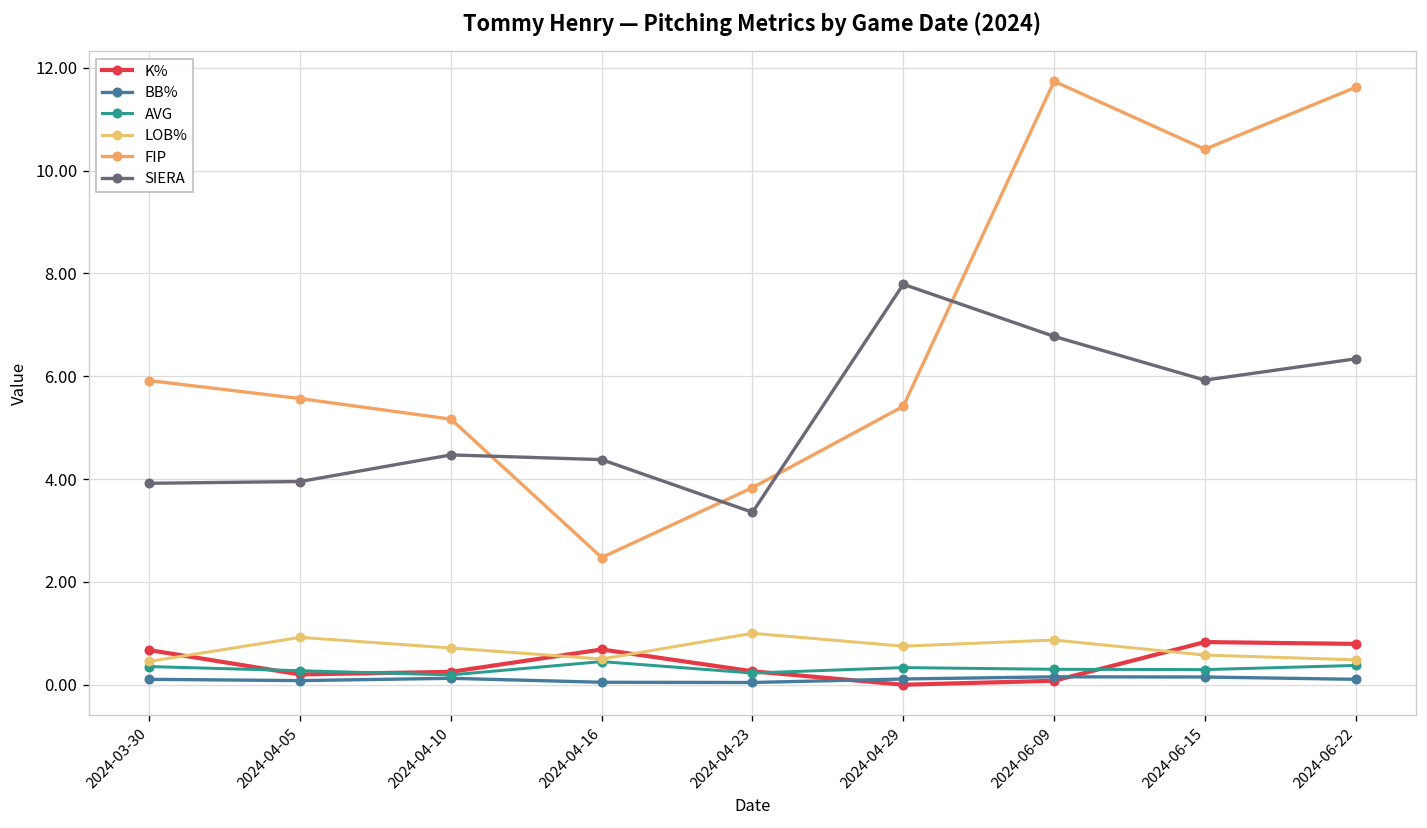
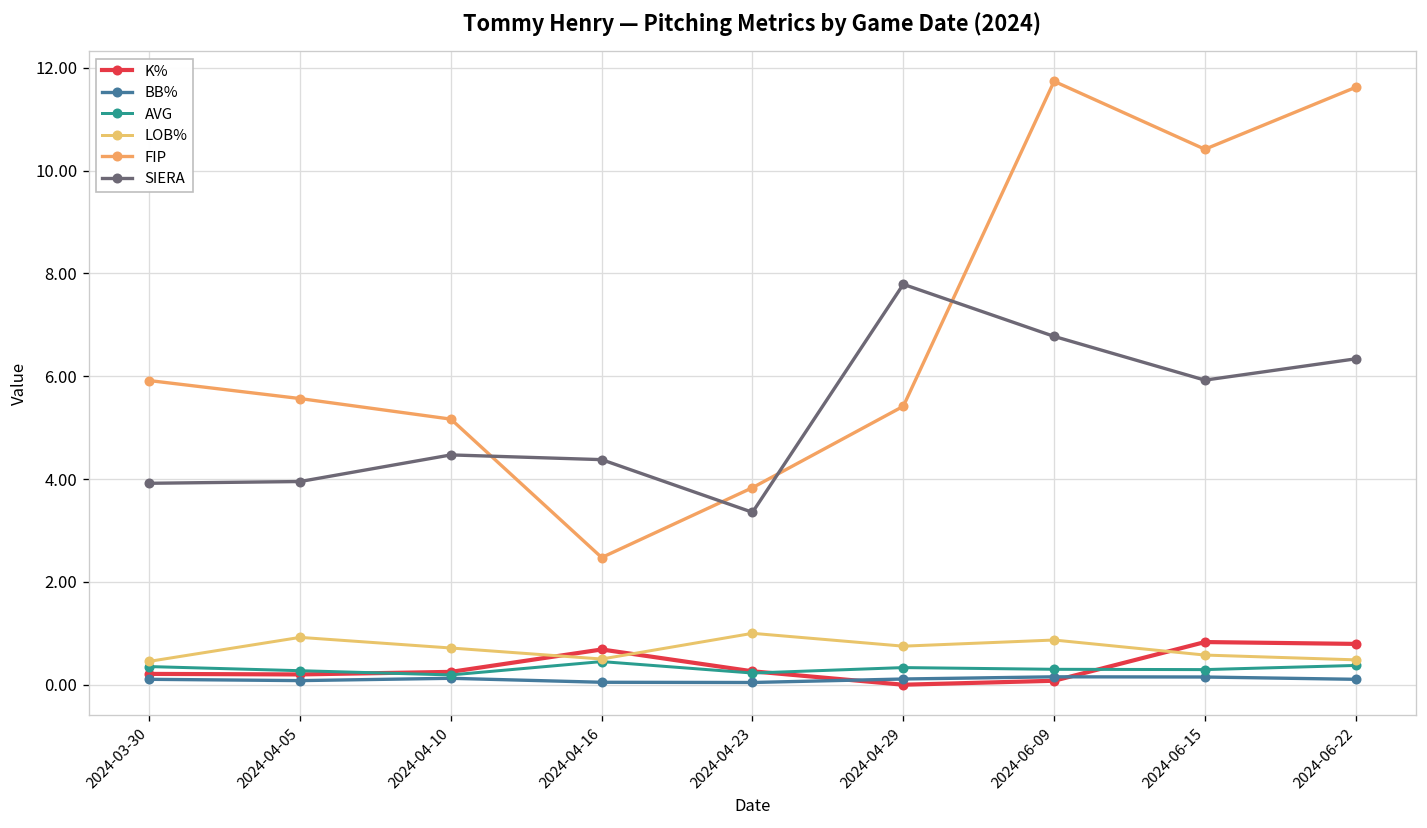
  {
    "K%": {
-     "2024-03-30": 0.7,
+     "2024-03-30": 0.2,
      "2024-04-05": 0.2,
      "2024-04-16": 0.7,
      "2024-04-29": 0.0,
      "2024-06-09": 0.1,
      "2024-06-15": 0.8,
      "2024-06-22": 0.8
    }
  }
